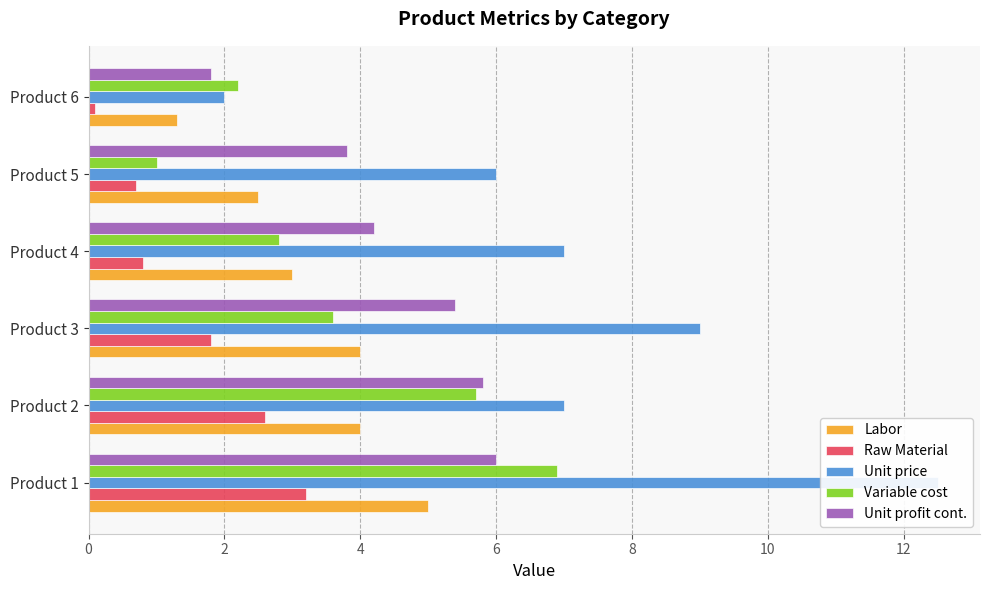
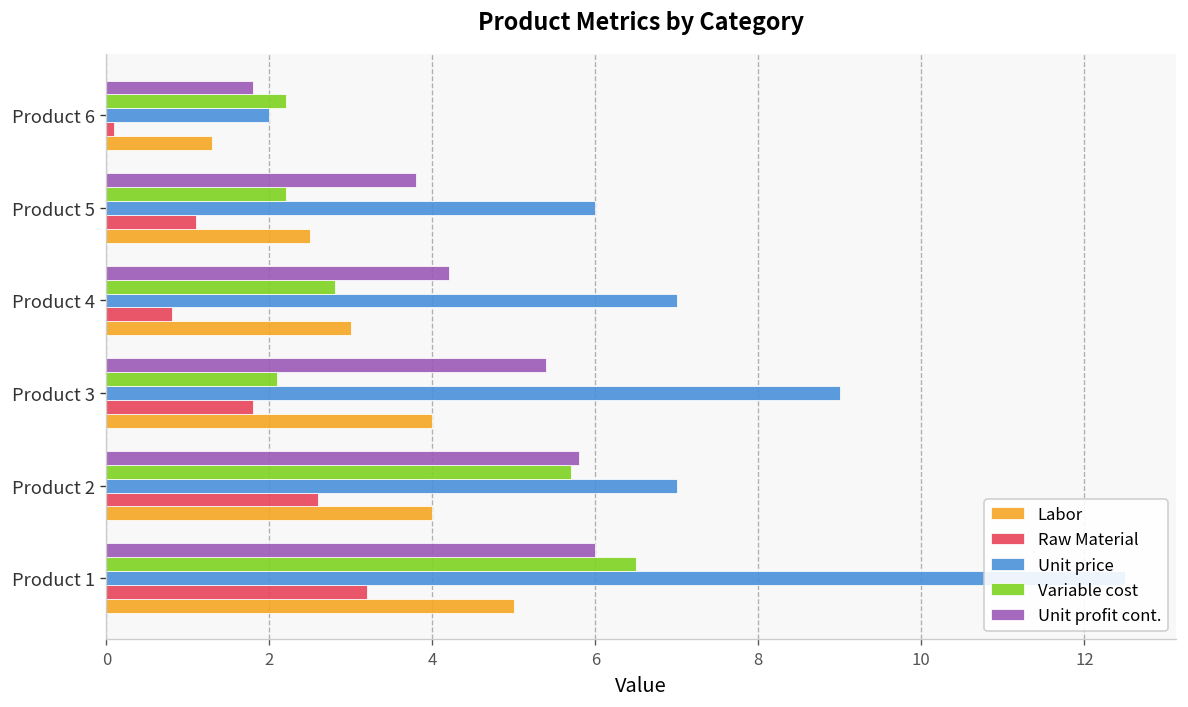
  {
    "Labor": {
      "Product 6": 1.3,
      "Product 5": 2.5,
      "Product 4": 3.0,
      "Product 3": 4.0,
      "Product 2": 4.0,
      "Product 1": 5.0
    },
    "Raw Material": {
      "Product 6": 0.1,
-     "Product 5": 0.7,
+     "Product 5": 1.1,
      "Product 4": 0.8,
      "Product 3": 1.8,
      "Product 2": 2.6,
      "Product 1": 3.2
    },
    "Unit price": {
      "Product 6": 2.0,
      "Product 5": 6.0,
      "Product 4": 7.0,
      "Product 3": 9.0,
      "Product 2": 7.0
    },
    "Variable cost": {
      "Product 6": 2.2,
-     "Product 5": 1.0,
+     "Product 5": 2.2,
      "Product 4": 2.8,
-     "Product 3": 3.6,
+     "Product 3": 2.1,
      "Product 2": 5.7,
-     "Product 1": 6.9
+     "Product 1": 6.5
    },
    "Unit profit cont.": {
      "Product 6": 1.8,
      "Product 5": 3.8,
      "Product 4": 4.2,
      "Product 3": 5.4,
      "Product 2": 5.8,
      "Product 1": 6.0
    }
  }
